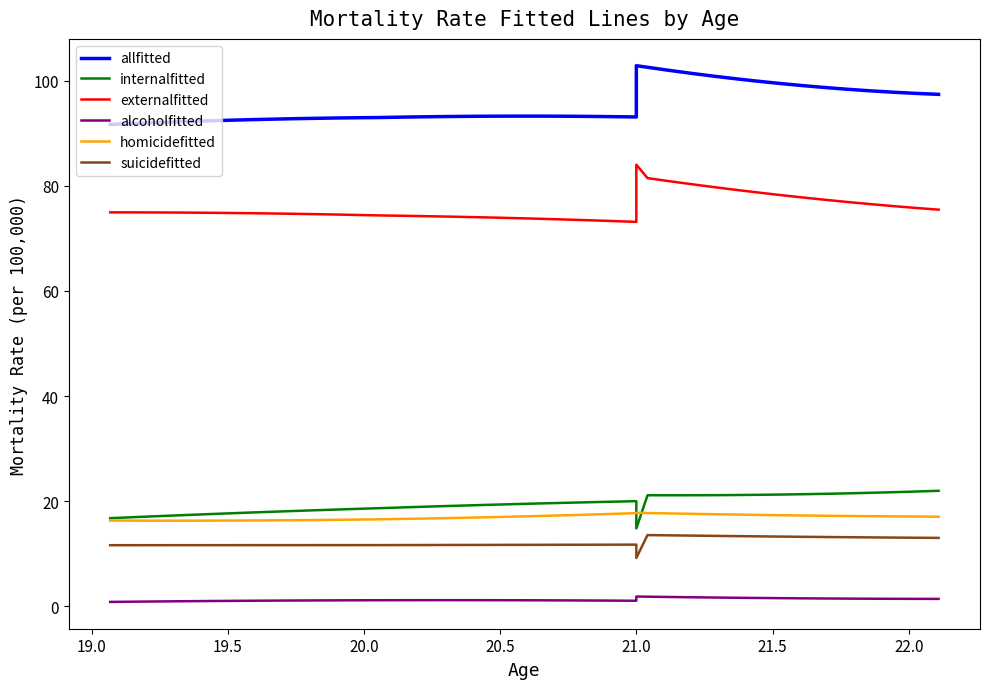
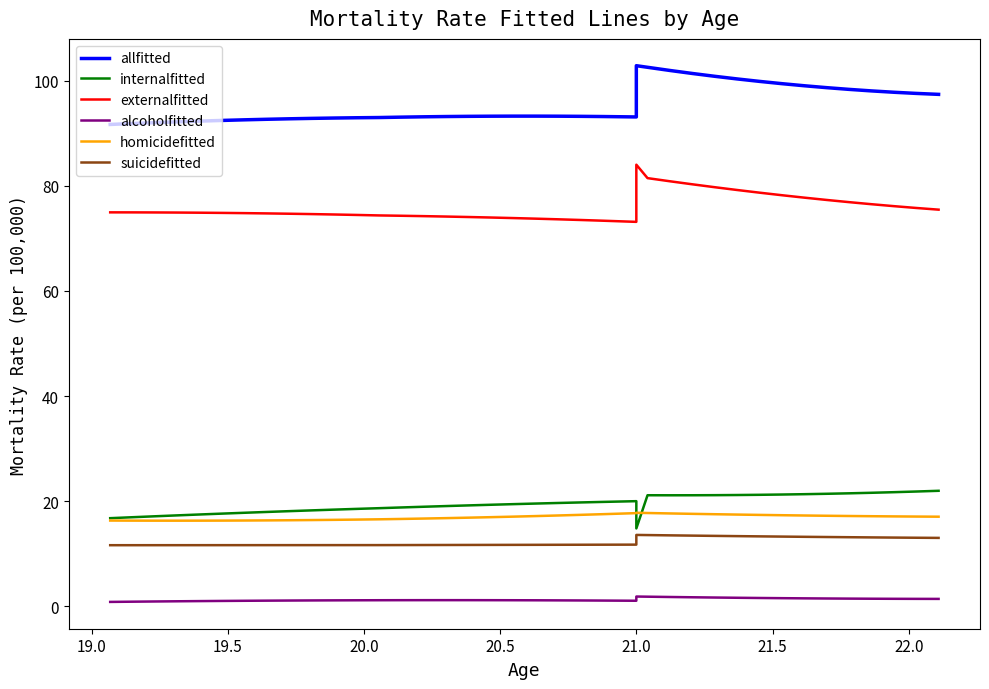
  {
    "allfitted": {
      "21.0": 103
    },
    "internalfitted": {
      "21.0": 15
    },
    "externalfitted": {
      "21.0": 84
    },
    "alcoholfitted": {
      "21.0": 2
    },
    "homicidefitted": {
      "21.0": 18
    },
    "suicidefitted": {
-     "21.0": 9
+     "21.0": 14
    }
  }
